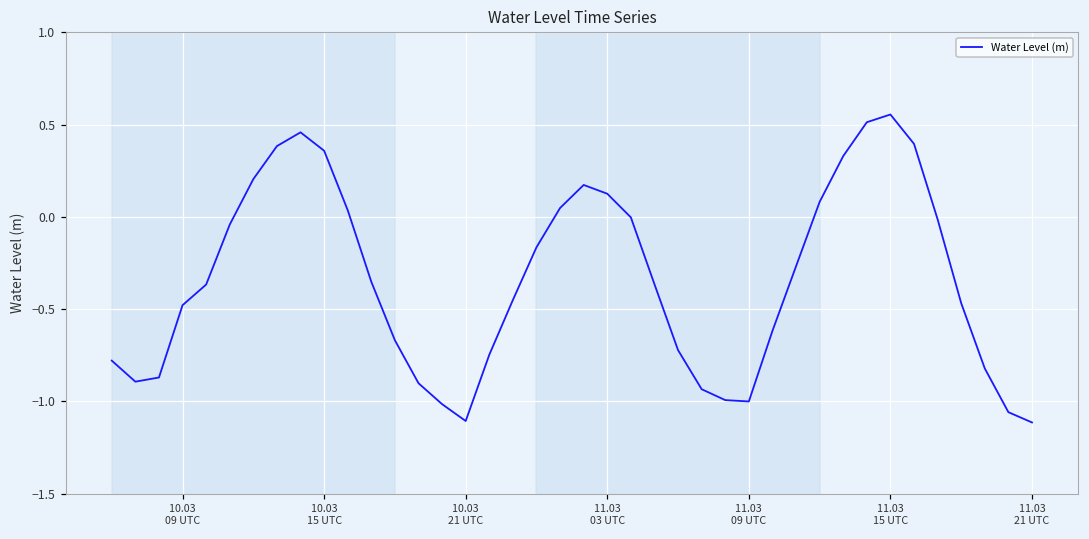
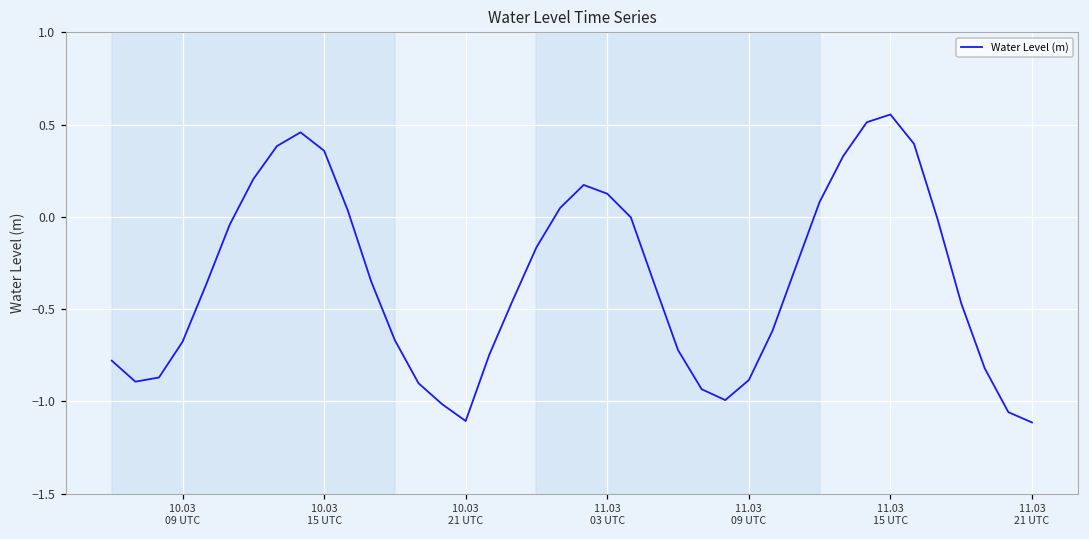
  {
-   "10.03 09 UTC": -0.48,
+   "10.03 09 UTC": -0.68,
    "10.03 15 UTC": 0.36,
    "10.03 21 UTC": -1.11,
    "11.03 03 UTC": 0.12,
-   "11.03 09 UTC": -1.00,
+   "11.03 09 UTC": -0.88,
    "11.03 15 UTC": 0.55,
    "11.03 21 UTC": -1.11
  }
